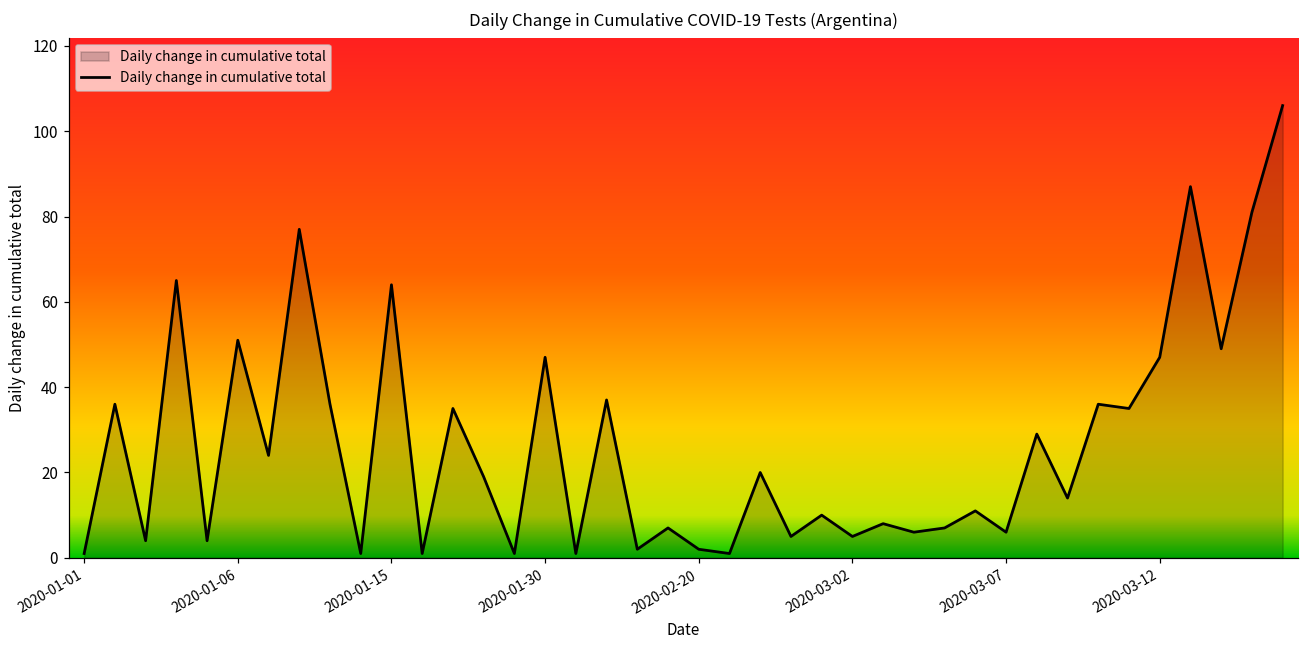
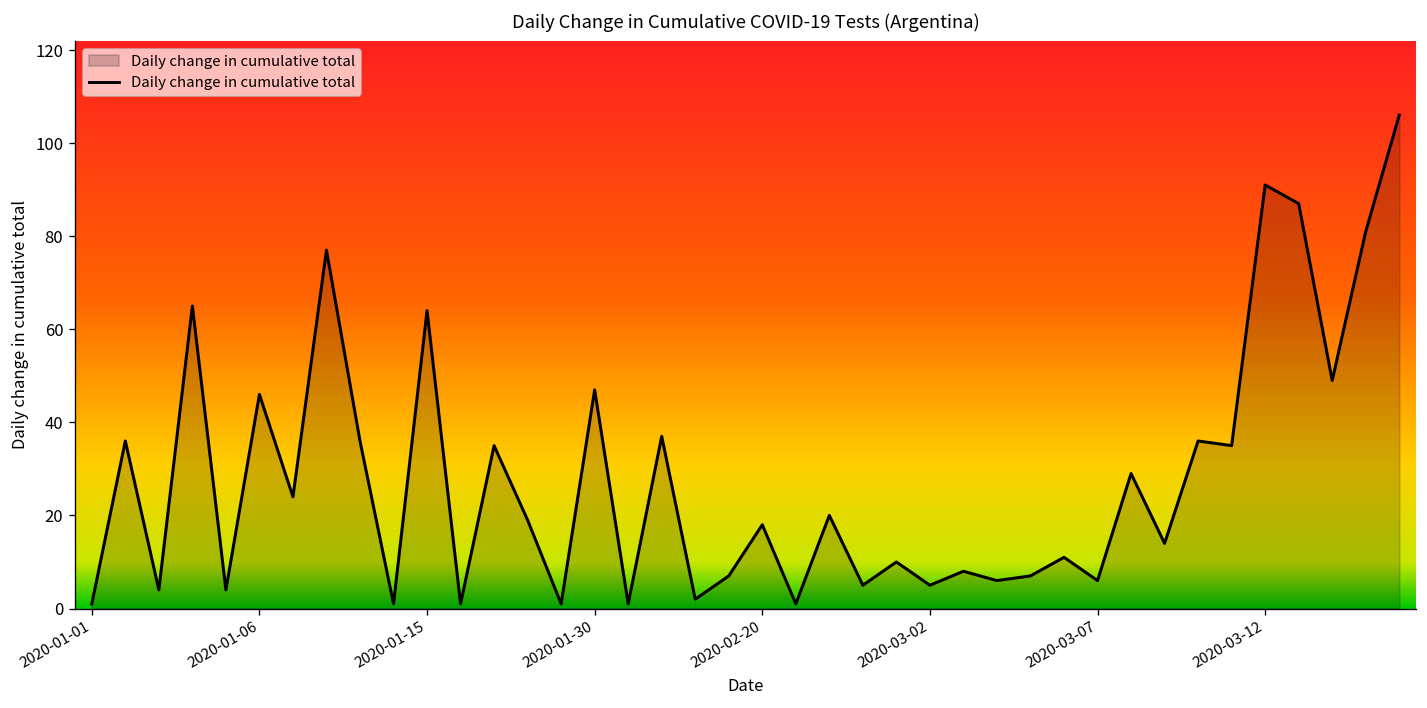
  {
    "2020-01-01": 1,
-   "2020-01-06": 51,
+   "2020-01-06": 46,
    "2020-01-15": 64,
    "2020-01-30": 47,
-   "2020-02-20": 2,
+   "2020-02-20": 18,
    "2020-03-02": 5,
    "2020-03-07": 6,
-   "2020-03-12": 47
+   "2020-03-12": 91
  }
